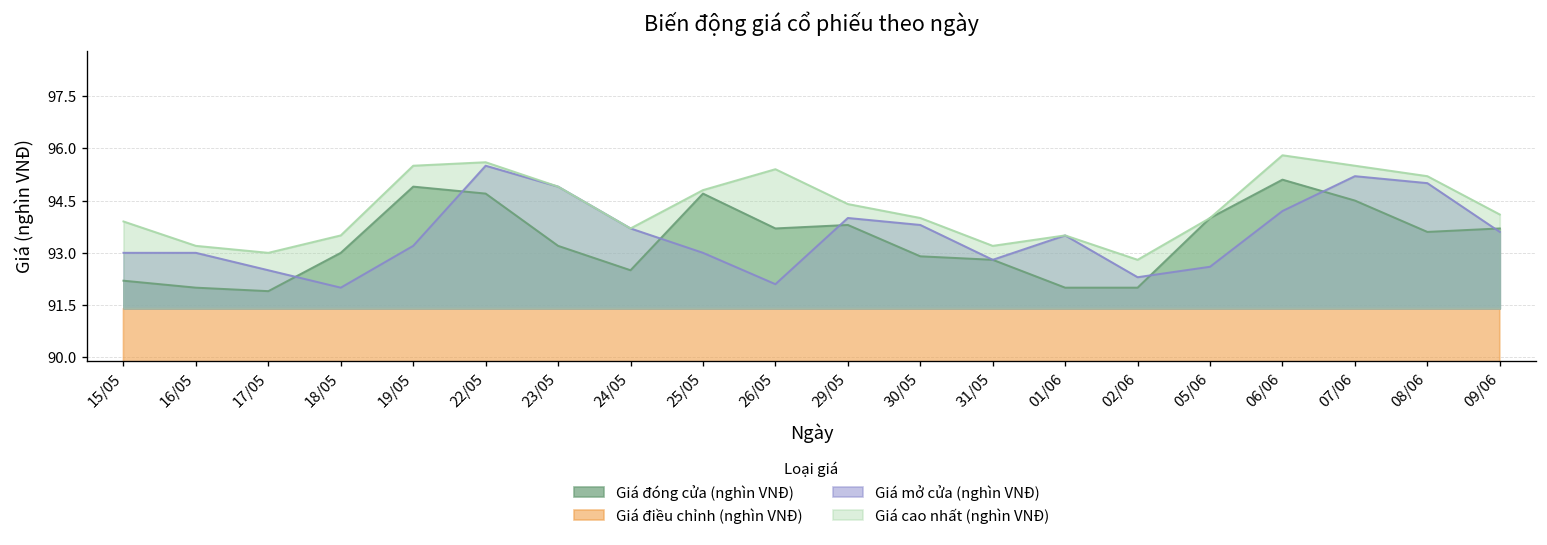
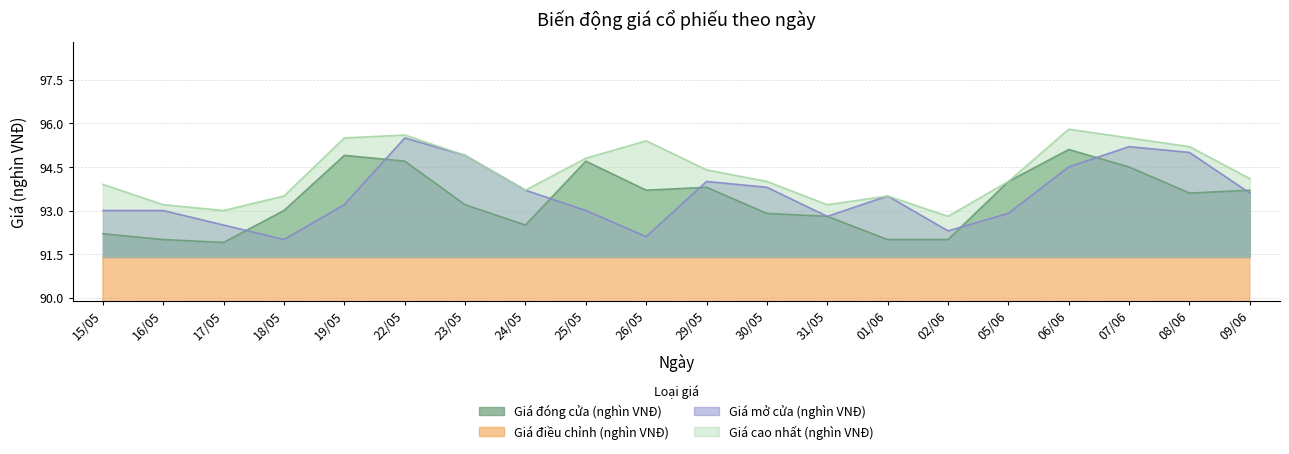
  {
    "Giá đóng cửa (nghìn VNĐ)": {
      "15/05": 92.2,
      "16/05": 92.0,
      "17/05": 91.9,
      "18/05": 93.0,
      "19/05": 94.9,
      "22/05": 94.7,
      "23/05": 93.2,
      "24/05": 92.5,
      "25/05": 94.7,
      "26/05": 93.7,
      "29/05": 93.8,
      "30/05": 92.9,
      "01/06": 92.0,
      "02/06": 92.0,
      "06/06": 95.1,
      "07/06": 94.5,
      "08/06": 93.6,
      "09/06": 93.7
    },
    "Giá mở cửa (nghìn VNĐ)": {
      "15/05": 93.0,
      "16/05": 93.0,
      "17/05": 92.5,
      "18/05": 92.0,
      "19/05": 93.2,
      "22/05": 95.5,
      "25/05": 93.0,
      "26/05": 92.1,
      "29/05": 94.0,
      "30/05": 93.8,
      "02/06": 92.3,
-     "05/06": 92.6,
-     "06/06": 94.2,
+     "05/06": 92.9,
+     "06/06": 94.5,
      "07/06": 95.2,
      "08/06": 95.0,
      "09/06": 93.6
    },
    "Giá cao nhất (nghìn VNĐ)": {
      "15/05": 93.9,
      "16/05": 93.2,
      "17/05": 93.0,
      "18/05": 93.5,
      "19/05": 95.5,
      "22/05": 95.6,
      "25/05": 94.8,
      "26/05": 95.4,
      "29/05": 94.4,
      "30/05": 94.0,
      "31/05": 93.2,
      "02/06": 92.8,
      "06/06": 95.8,
      "07/06": 95.5,
      "08/06": 95.2,
      "09/06": 94.1
    }
  }
